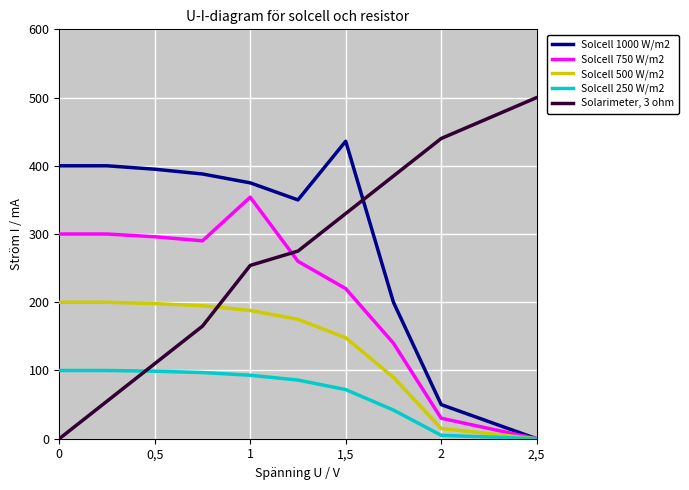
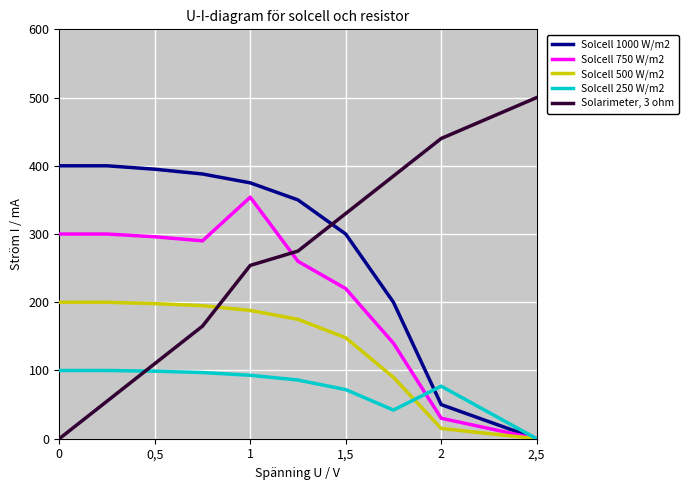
  {
    "Solcell 1000 W/m2": {
      "0": 400,
      "0,5": 400,
      "1": 380,
-     "1,5": 440,
+     "1,5": 300,
      "2": 50
    },
    "Solcell 750 W/m2": {
      "0": 300,
      "0,5": 300,
      "1": 350,
      "1,5": 220,
      "2": 30
    },
    "Solcell 500 W/m2": {
      "0": 200,
      "0,5": 200,
      "1": 190,
      "1,5": 150,
      "2": 20
    },
    "Solcell 250 W/m2": {
      "0": 100,
      "0,5": 100,
      "1": 90,
      "1,5": 70,
-     "2": 10
+     "2": 80
    },
    "Solarimeter, 3 ohm": {
      "0": 0,
      "0,5": 110,
      "1": 250,
      "1,5": 330,
      "2": 440,
      "2,5": 500
    }
  }
